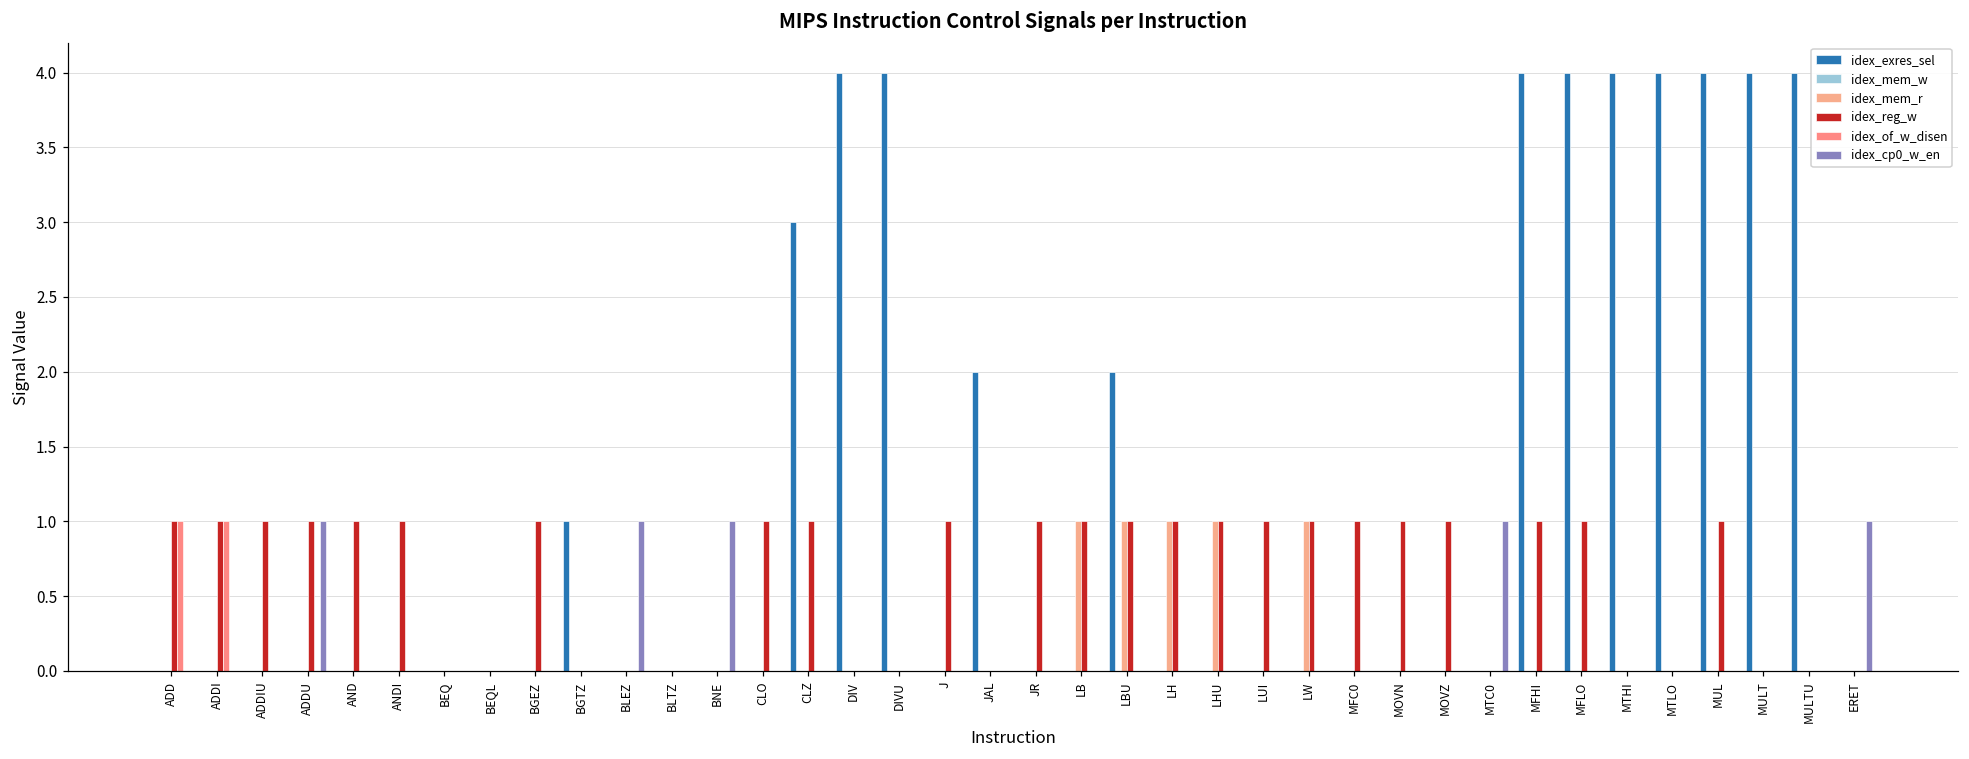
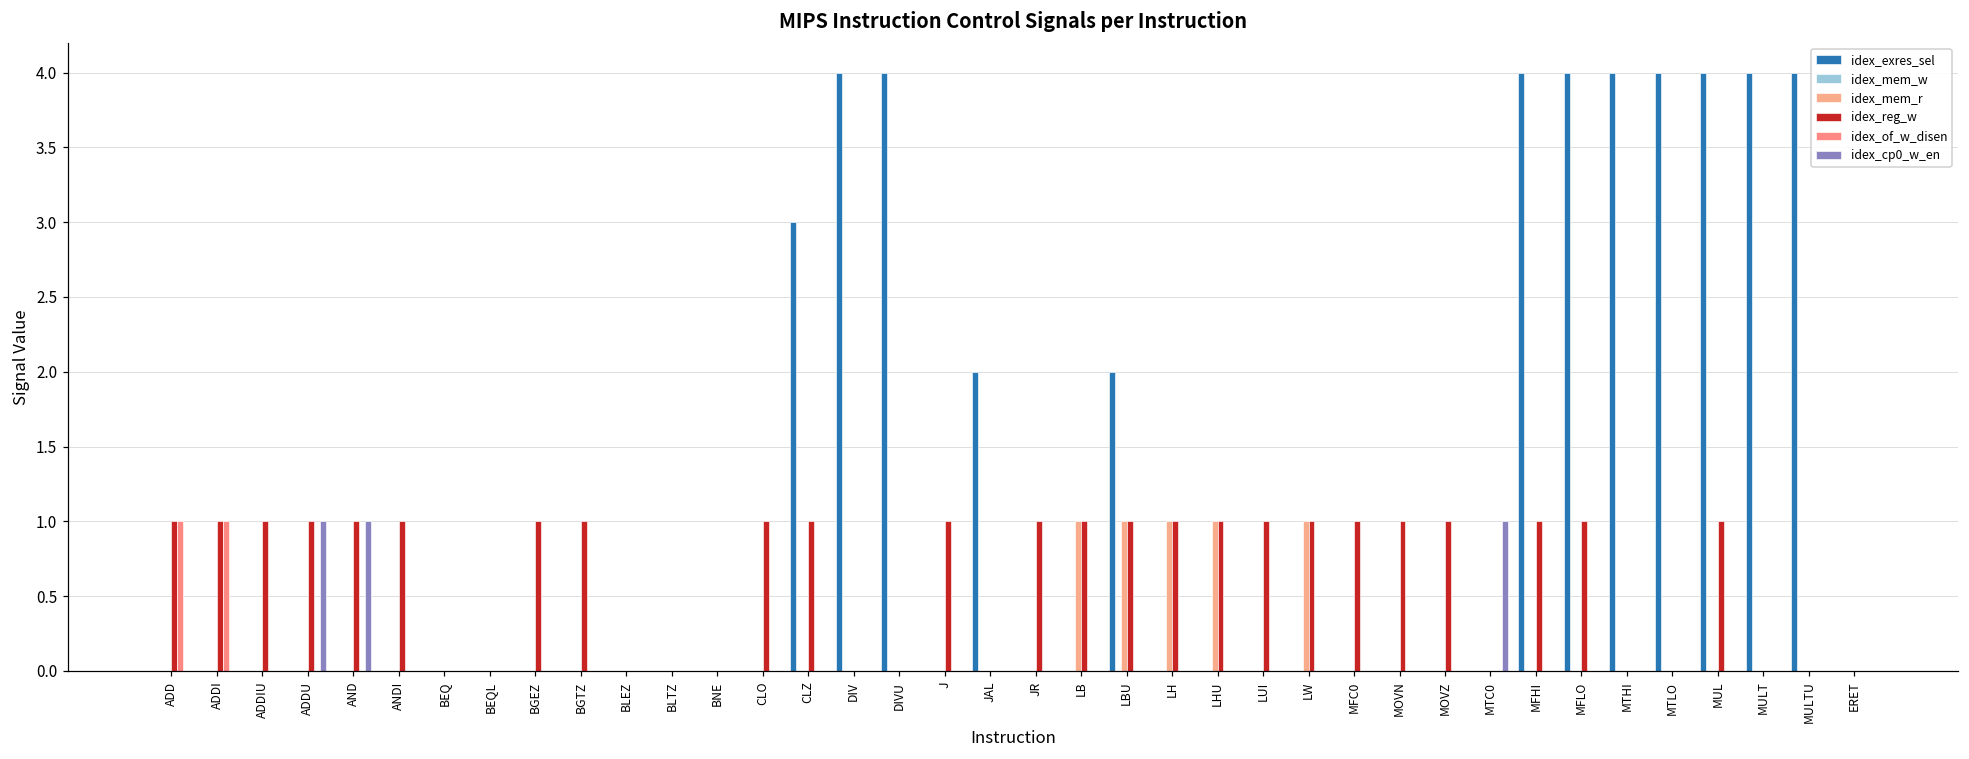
  {
    "idex_exres_sel": {
      "ADD": 0,
      "ADDI": 0,
      "ADDIU": 0,
      "ADDU": 0,
      "AND": 0,
      "ANDI": 0,
      "BEQ": 0,
      "BEQL": 0,
      "BGEZ": 0,
-     "BGTZ": 1,
+     "BGTZ": 0,
      "BLEZ": 0,
      "BLTZ": 0,
      "BNE": 0,
      "CLO": 0,
      "CLZ": 3,
      "DIV": 4,
      "DIVU": 4,
      "J": 0,
      "JAL": 2,
      "JR": 0,
      "LB": 0,
      "LBU": 2,
      "LH": 0,
      "LHU": 0,
      "LUI": 0,
      "LW": 0,
      "MFC0": 0,
      "MOVN": 0,
      "MOVZ": 0,
      "MTC0": 0,
      "MFHI": 4,
      "MFLO": 4,
      "MTHI": 4,
      "MTLO": 4,
      "MUL": 4,
      "MULT": 4,
      "MULTU": 4,
      "ERET": 0
    },
    "idex_mem_w": {
      "ADD": 0,
      "ADDI": 0,
      "ADDIU": 0,
      "ADDU": 0,
      "AND": 0,
      "ANDI": 0,
      "BEQ": 0,
      "BEQL": 0,
      "BGEZ": 0,
      "BGTZ": 0,
      "BLEZ": 0,
      "BLTZ": 0,
      "BNE": 0,
      "CLO": 0,
      "CLZ": 0,
      "DIV": 0,
      "DIVU": 0,
      "J": 0,
      "JAL": 0,
      "JR": 0,
      "LB": 0,
      "LBU": 0,
      "LH": 0,
      "LHU": 0,
      "LUI": 0,
      "LW": 0,
      "MFC0": 0,
      "MOVN": 0,
      "MOVZ": 0,
      "MTC0": 0,
      "MFHI": 0,
      "MFLO": 0,
      "MTHI": 0,
      "MTLO": 0,
      "MUL": 0,
      "MULT": 0,
      "MULTU": 0,
      "ERET": 0
    },
    "idex_reg_w": {
      "ADD": 1,
      "ADDI": 1,
      "ADDIU": 1,
      "ADDU": 1,
      "AND": 1,
      "ANDI": 1,
      "BEQ": 0,
      "BEQL": 0,
      "BGEZ": 1,
-     "BGTZ": 0,
+     "BGTZ": 1,
      "BLEZ": 0,
      "BLTZ": 0,
      "BNE": 0,
      "CLO": 1,
      "CLZ": 1,
      "DIV": 0,
      "DIVU": 0,
      "J": 1,
      "JAL": 0,
      "JR": 1,
      "LB": 1,
      "LBU": 1,
      "LH": 1,
      "LHU": 1,
      "LUI": 1,
      "LW": 1,
      "MFC0": 1,
      "MOVN": 1,
      "MOVZ": 1,
      "MTC0": 0,
      "MFHI": 1,
      "MFLO": 1,
      "MTHI": 0,
      "MTLO": 0,
      "MUL": 1,
      "MULT": 0,
      "MULTU": 0,
      "ERET": 0
    },
    "idex_cp0_w_en": {
      "ADD": 0,
      "ADDI": 0,
      "ADDIU": 0,
      "ADDU": 1,
-     "AND": 0,
+     "AND": 1,
      "ANDI": 0,
      "BEQ": 0,
      "BEQL": 0,
      "BGEZ": 0,
      "BGTZ": 0,
-     "BLEZ": 1,
+     "BLEZ": 0,
      "BLTZ": 0,
-     "BNE": 1,
+     "BNE": 0,
      "CLO": 0,
      "CLZ": 0,
      "DIV": 0,
      "DIVU": 0,
      "J": 0,
      "JAL": 0,
      "JR": 0,
      "LB": 0,
      "LBU": 0,
      "LH": 0,
      "LHU": 0,
      "LUI": 0,
      "LW": 0,
      "MFC0": 0,
      "MOVN": 0,
      "MOVZ": 0,
      "MTC0": 1,
      "MFHI": 0,
      "MFLO": 0,
      "MTHI": 0,
      "MTLO": 0,
      "MUL": 0,
      "MULT": 0,
      "MULTU": 0,
-     "ERET": 1
+     "ERET": 0
    }
  }
